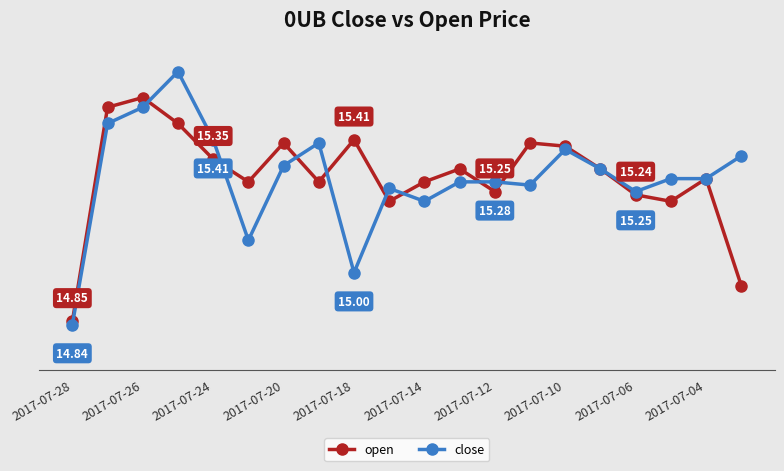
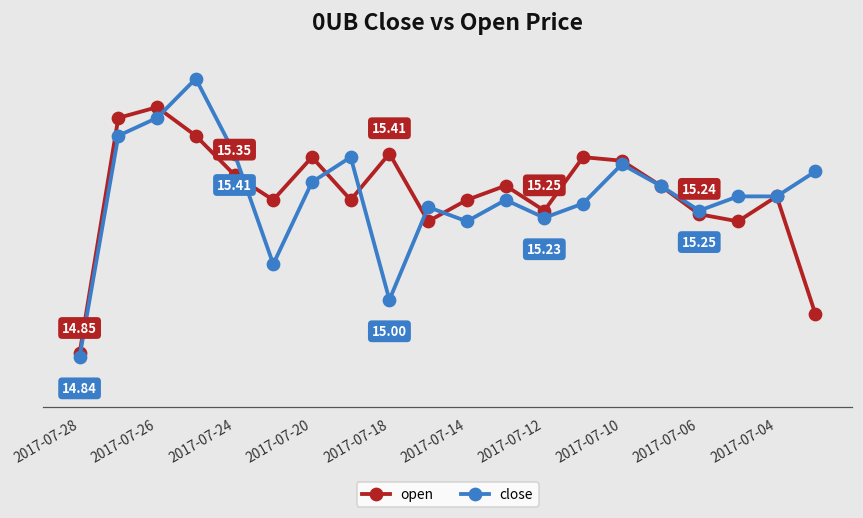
  {
    "close": {
-     "2017-07-12": 15.28
+     "2017-07-12": 15.23
    }
  }
